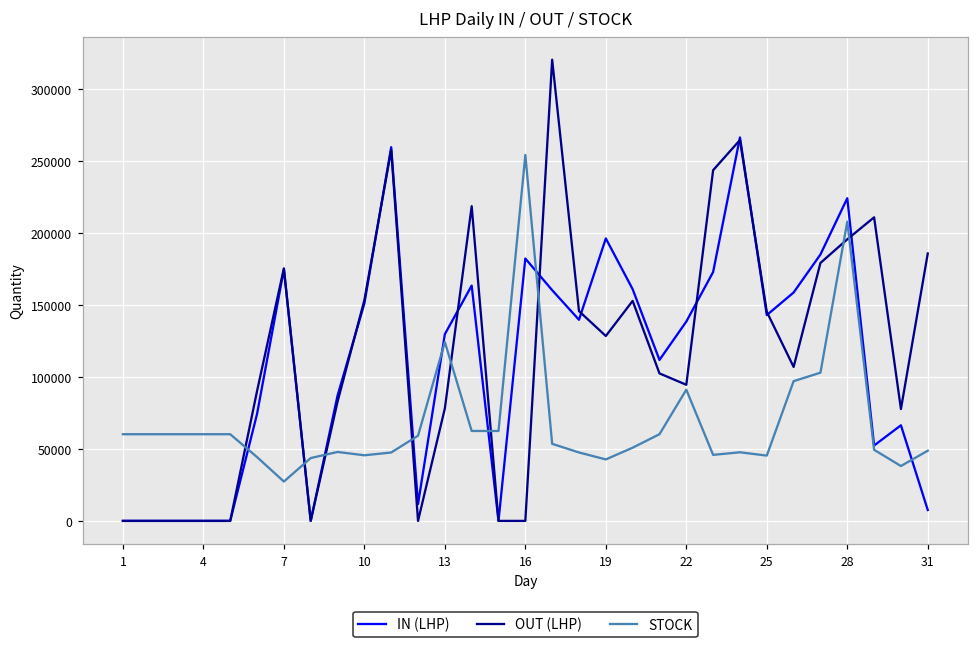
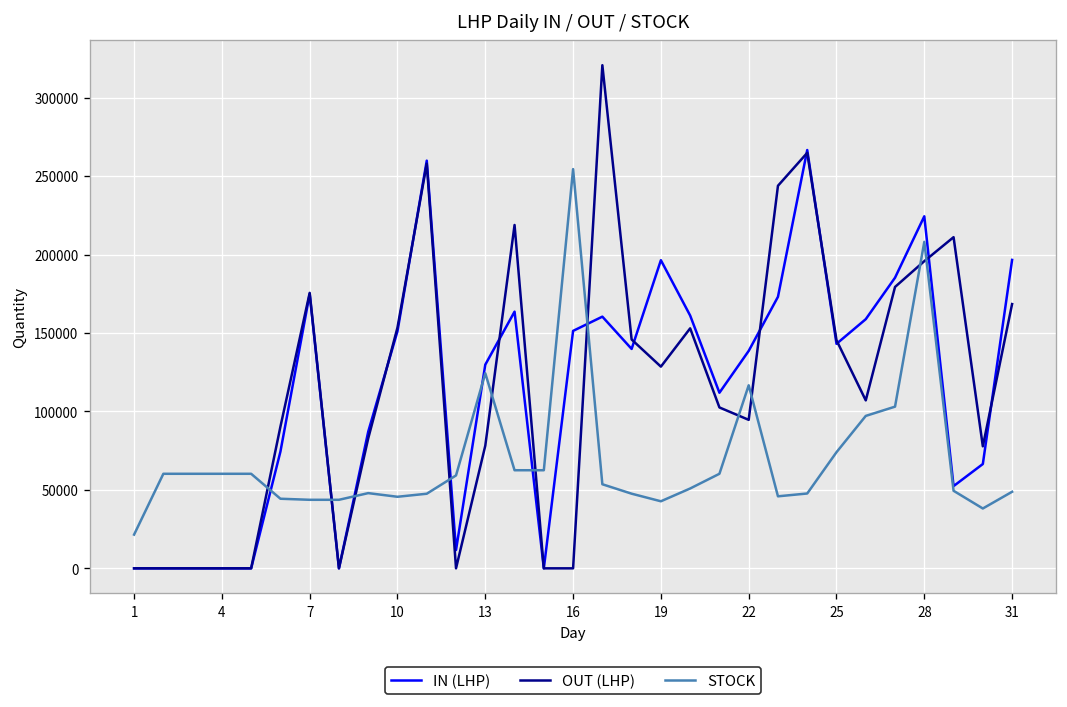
  {
    "IN (LHP)": {
      "10": 151000,
      "13": 130000,
-     "16": 182000,
+     "16": 151000,
      "19": 196000,
      "22": 139000,
      "25": 143000,
      "28": 224000,
-     "31": 8000
+     "31": 197000
    },
    "OUT (LHP)": {
      "10": 153000,
      "13": 78000,
      "16": 0,
      "19": 129000,
      "22": 95000,
      "25": 145000,
      "28": 196000,
-     "31": 186000
+     "31": 168000
    },
    "STOCK": {
-     "1": 60000,
+     "1": 21000,
      "4": 60000,
-     "7": 27000,
+     "7": 44000,
      "10": 46000,
      "13": 124000,
      "16": 254000,
      "19": 43000,
-     "22": 91000,
-     "25": 45000,
+     "22": 117000,
+     "25": 74000,
      "28": 208000,
      "31": 49000
    }
  }
